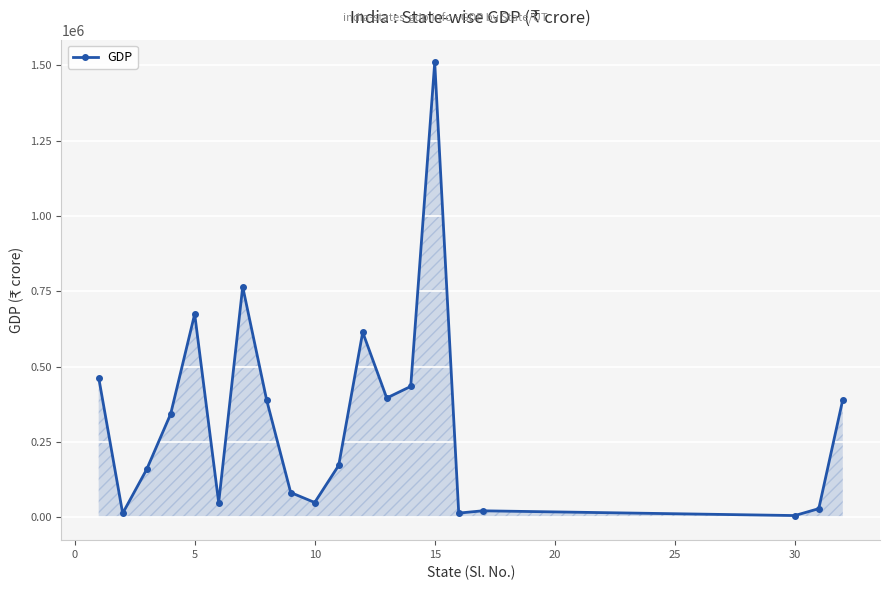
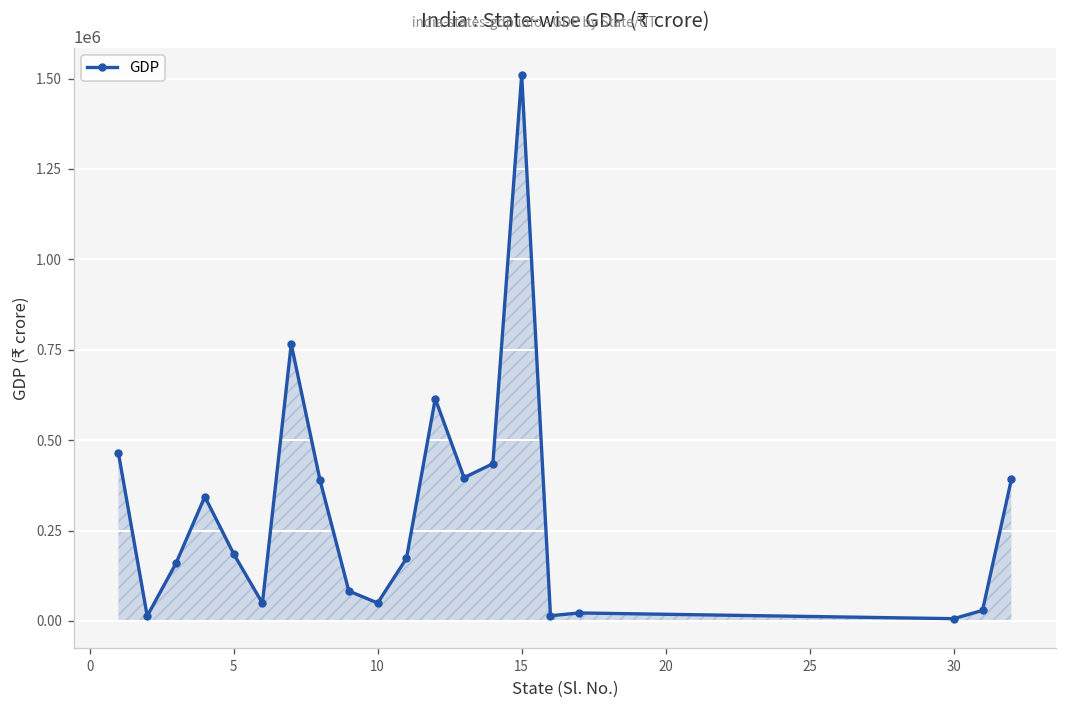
  {
-   "5": 680000,
+   "5": 190000,
    "10": 50000,
    "15": 1510000,
    "30": 10000
  }
